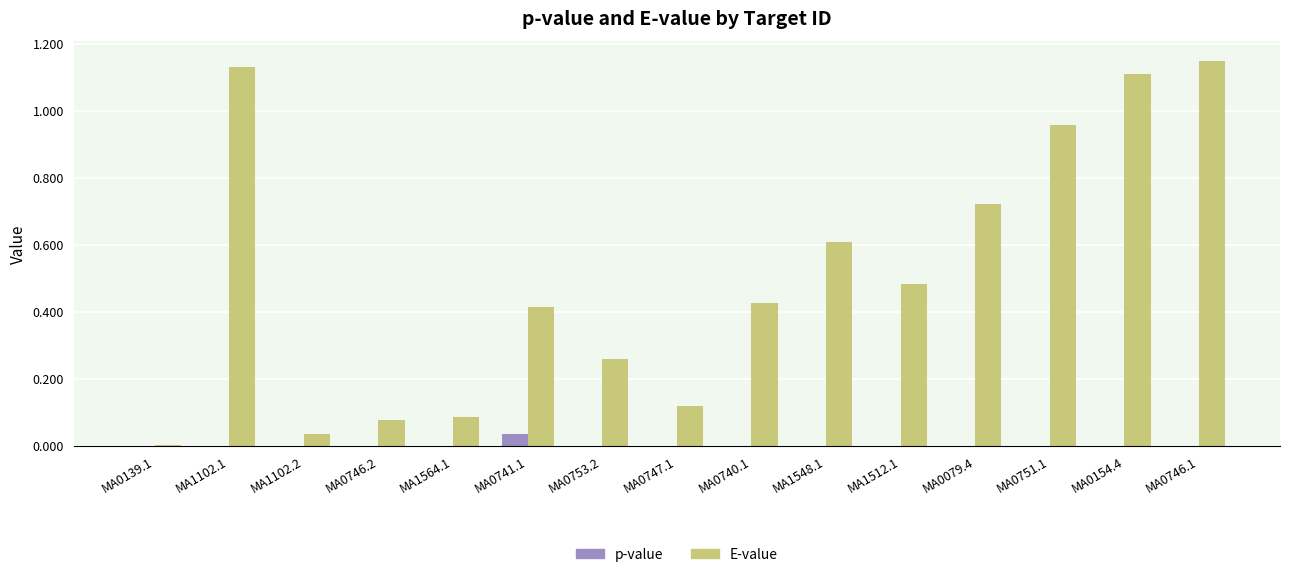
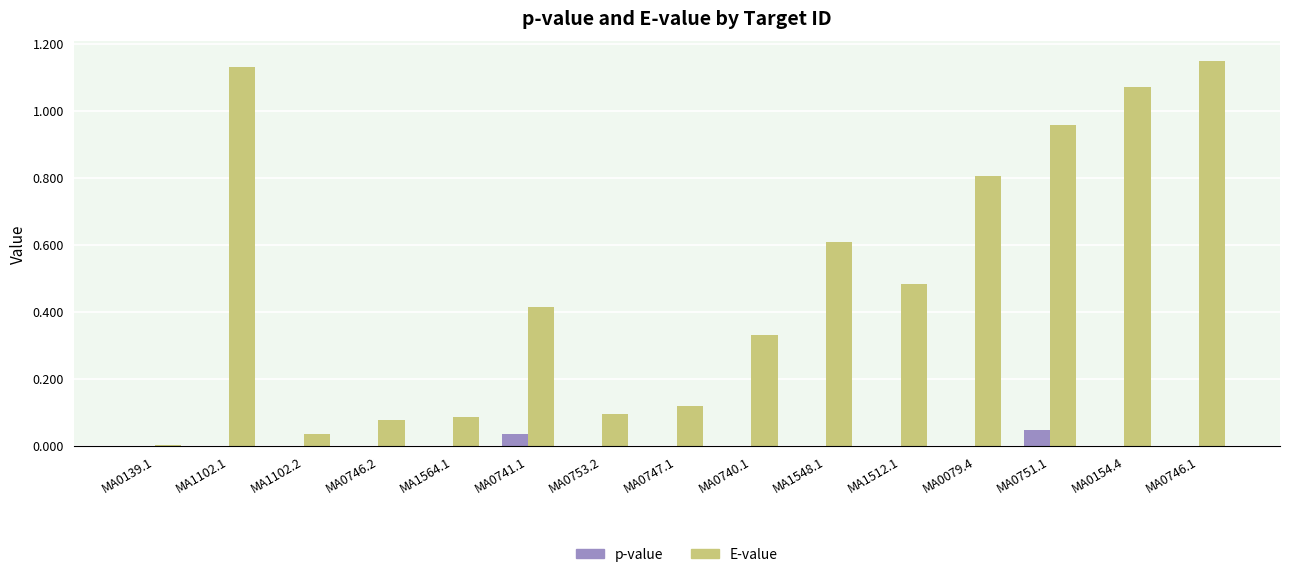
  {
    "p-value": {
      "MA0741.1": 0.04,
-     "MA0751.1": 0.00
+     "MA0751.1": 0.05
    },
    "E-value": {
      "MA1102.1": 1.13,
      "MA1102.2": 0.04,
      "MA0746.2": 0.08,
      "MA1564.1": 0.09,
      "MA0741.1": 0.42,
-     "MA0753.2": 0.26,
+     "MA0753.2": 0.10,
      "MA0747.1": 0.12,
-     "MA0740.1": 0.42,
+     "MA0740.1": 0.33,
      "MA1548.1": 0.61,
      "MA1512.1": 0.48,
-     "MA0079.4": 0.72,
+     "MA0079.4": 0.80,
      "MA0751.1": 0.96,
-     "MA0154.4": 1.11,
+     "MA0154.4": 1.07,
      "MA0746.1": 1.15
    }
  }
